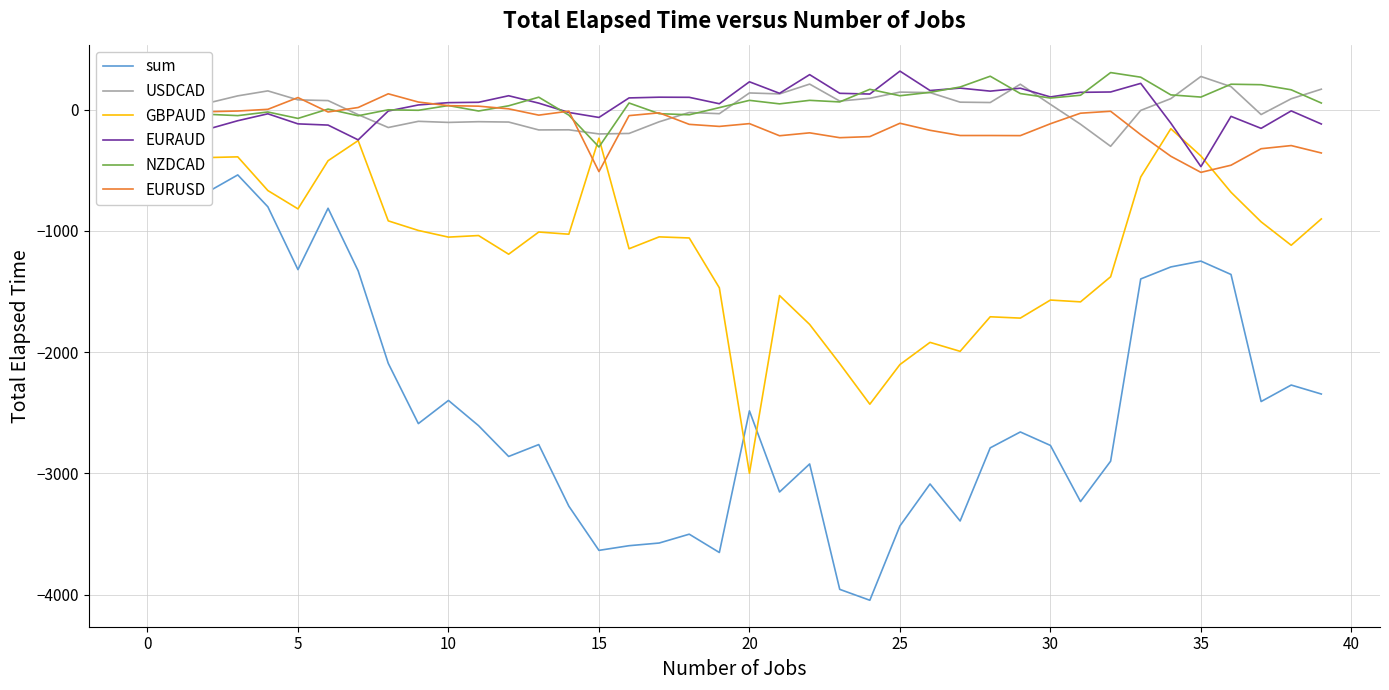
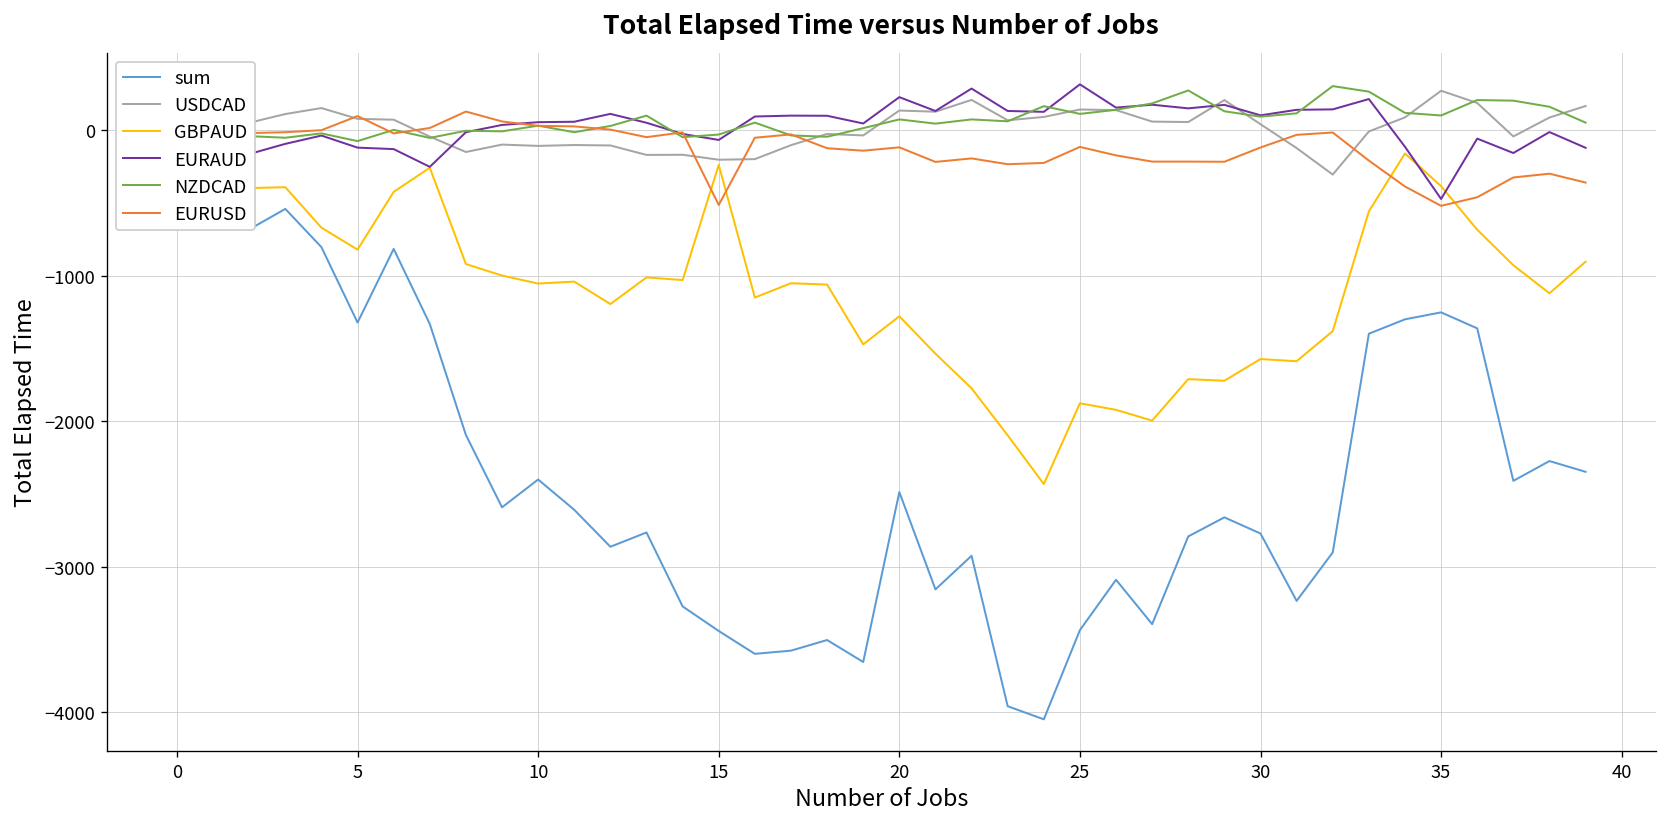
  {
    "sum": {
      "5": -1320,
      "10": -2400,
-     "15": -3640,
+     "15": -3440,
      "20": -2490,
      "25": -3430,
      "30": -2770,
      "35": -1250
    },
    "USDCAD": {
      "10": -110,
      "15": -200,
      "20": 140,
      "25": 140,
      "30": 40,
      "35": 270
    },
    "GBPAUD": {
      "5": -820,
      "10": -1050,
      "15": -240,
-     "20": -3000,
-     "25": -2100,
+     "20": -1280,
+     "25": -1870,
      "30": -1570,
      "35": -380
    },
    "EURAUD": {
      "5": -120,
      "10": 60,
      "15": -70,
      "20": 230,
      "25": 320,
      "35": -470
    },
    "NZDCAD": {
      "5": -70,
-     "15": -310,
+     "15": -30,
      "20": 80,
      "25": 110,
      "35": 100
    },
    "EURUSD": {
      "15": -510,
      "20": -120,
      "25": -110,
      "30": -120,
      "35": -520
    }
  }
